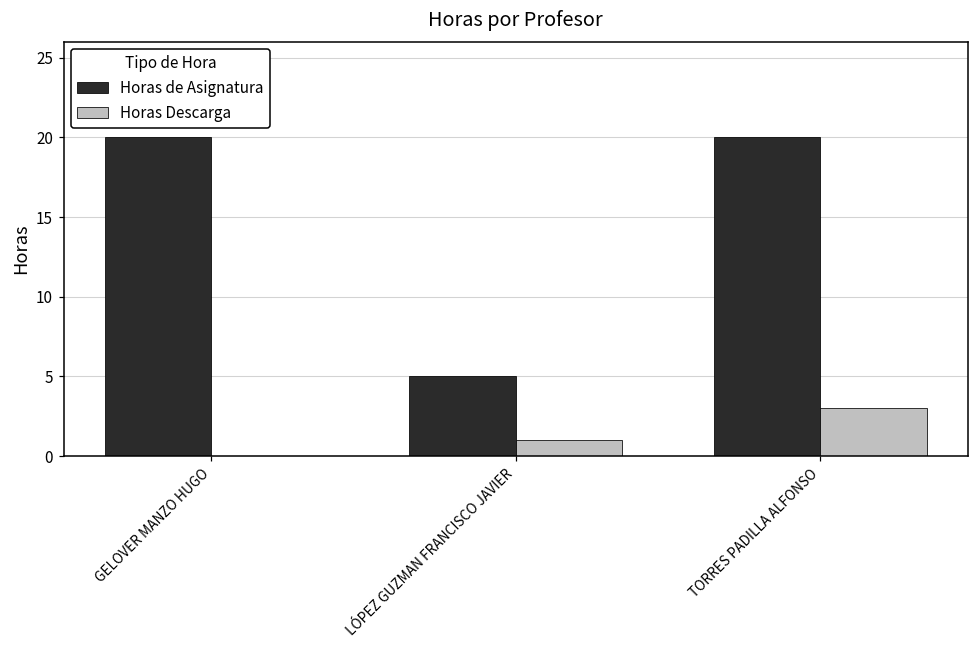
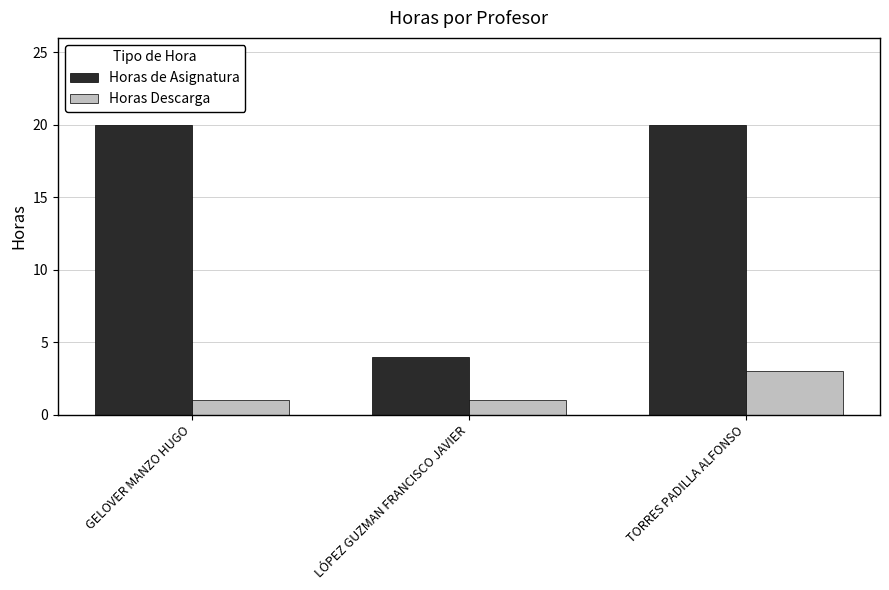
  {
    "Horas de Asignatura": {
      "GELOVER MANZO HUGO": 20,
-     "LÓPEZ GUZMAN FRANCISCO JAVIER": 5,
+     "LÓPEZ GUZMAN FRANCISCO JAVIER": 4,
      "TORRES PADILLA ALFONSO": 20
    },
    "Horas Descarga": {
-     "GELOVER MANZO HUGO": 0,
+     "GELOVER MANZO HUGO": 1,
      "LÓPEZ GUZMAN FRANCISCO JAVIER": 1,
      "TORRES PADILLA ALFONSO": 3
    }
  }
